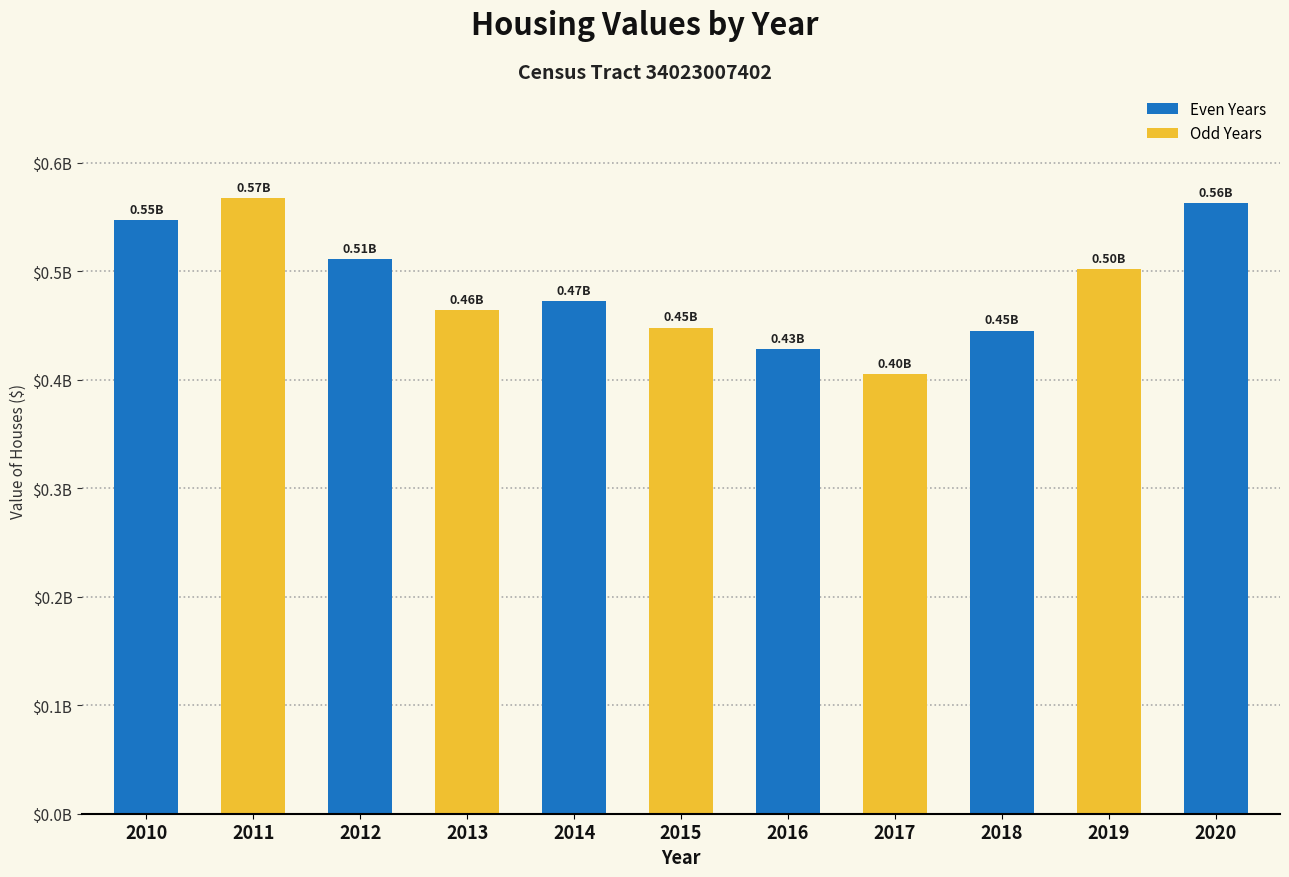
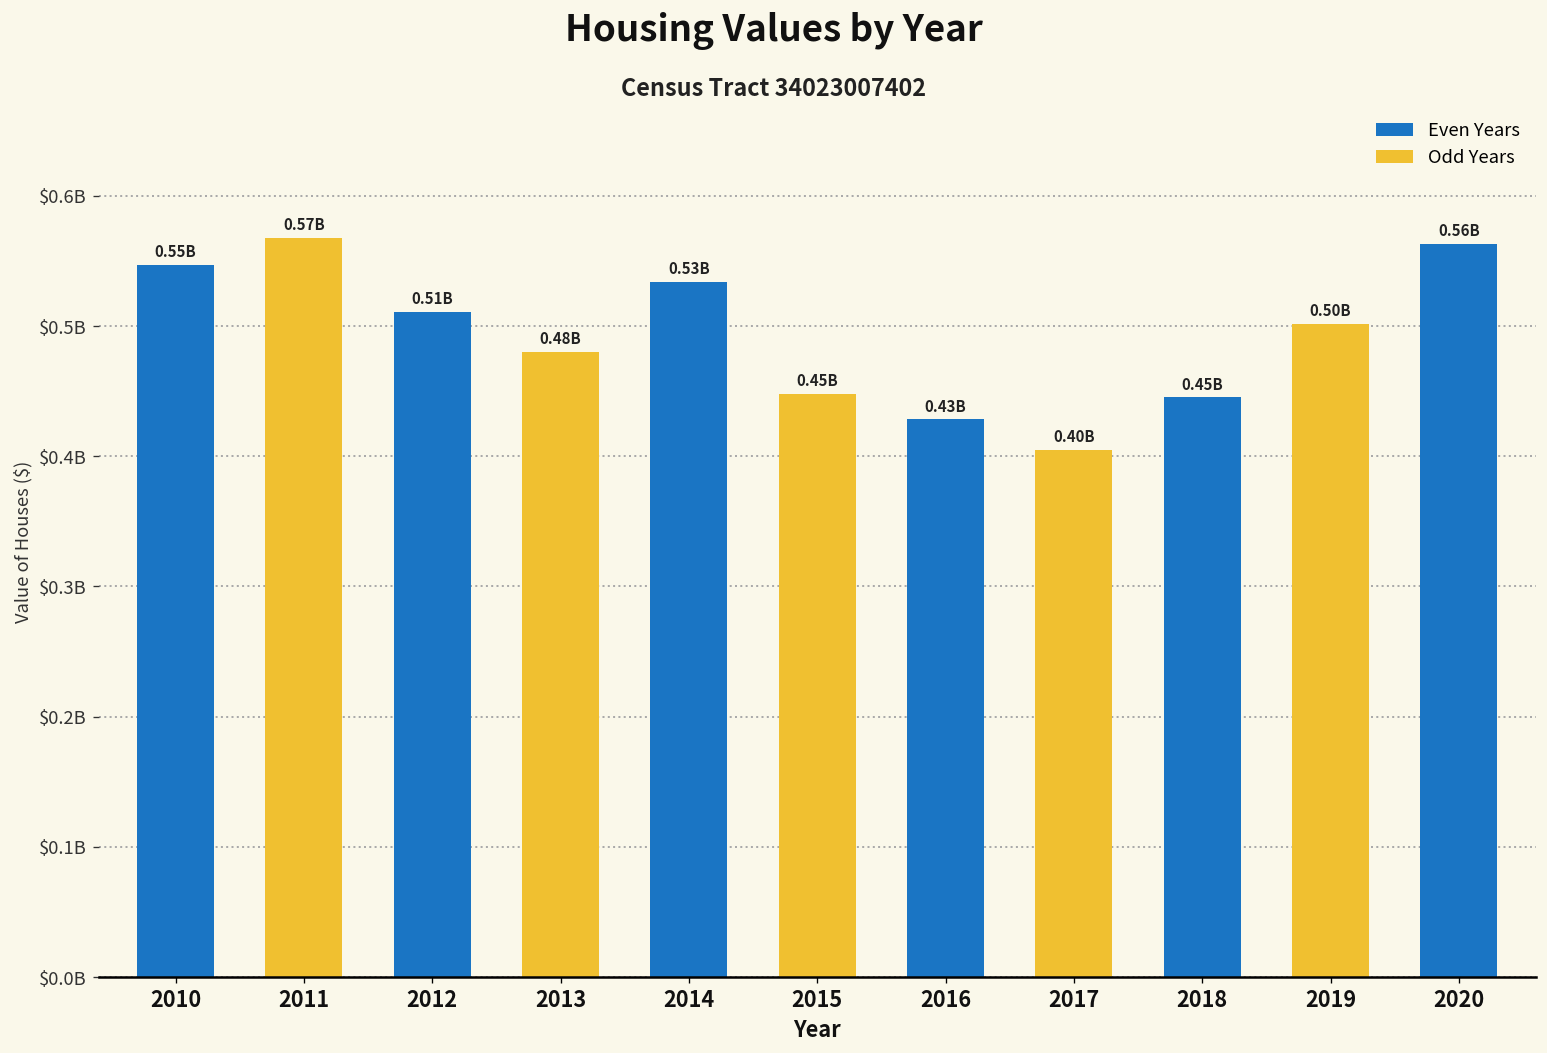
  {
    "2010": "0.55B",
    "2011": "0.57B",
    "2012": "0.51B",
-   "2013": "0.46B",
-   "2014": "0.47B",
+   "2013": "0.48B",
+   "2014": "0.53B",
    "2015": "0.45B",
    "2016": "0.43B",
    "2017": "0.40B",
    "2018": "0.45B",
    "2019": "0.50B",
    "2020": "0.56B"
  }
